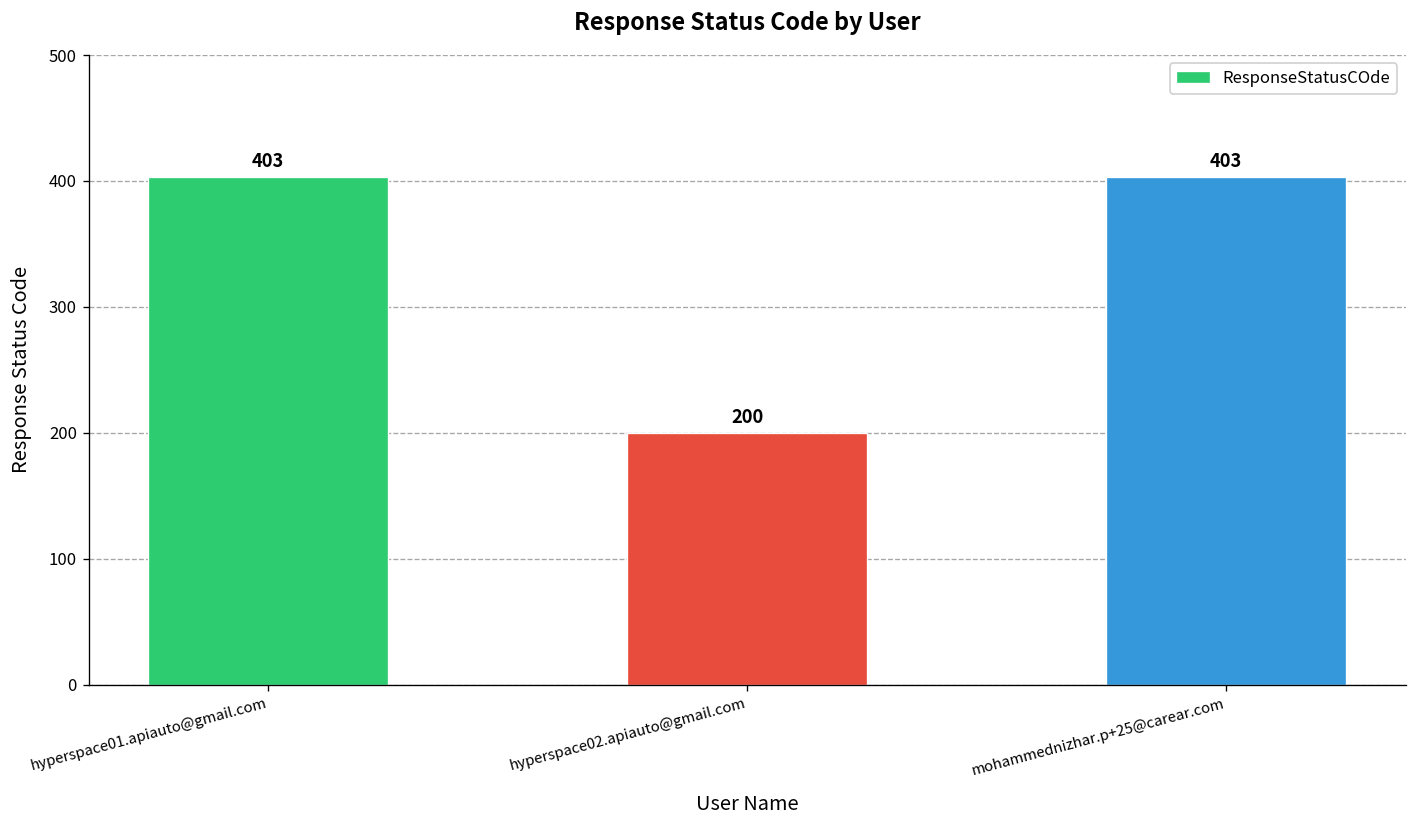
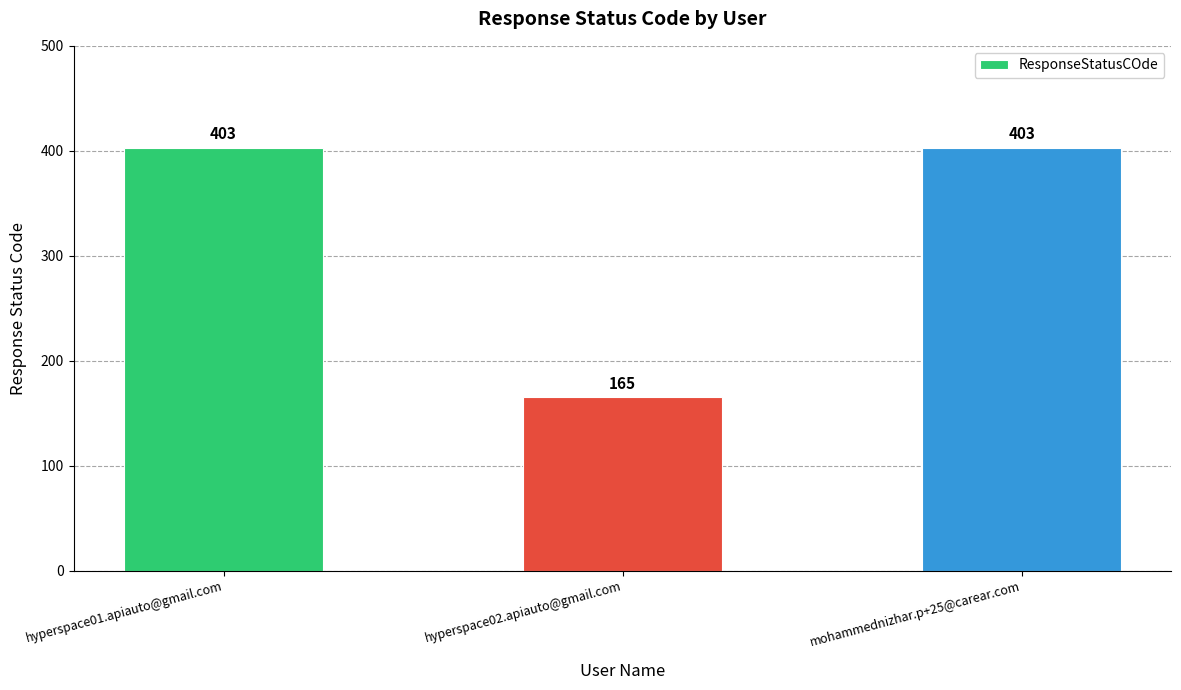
  {
    "hyperspace01.apiauto@gmail.com": 403,
-   "hyperspace02.apiauto@gmail.com": 200,
+   "hyperspace02.apiauto@gmail.com": 165,
    "mohammednizhar.p+25@carear.com": 403
  }
